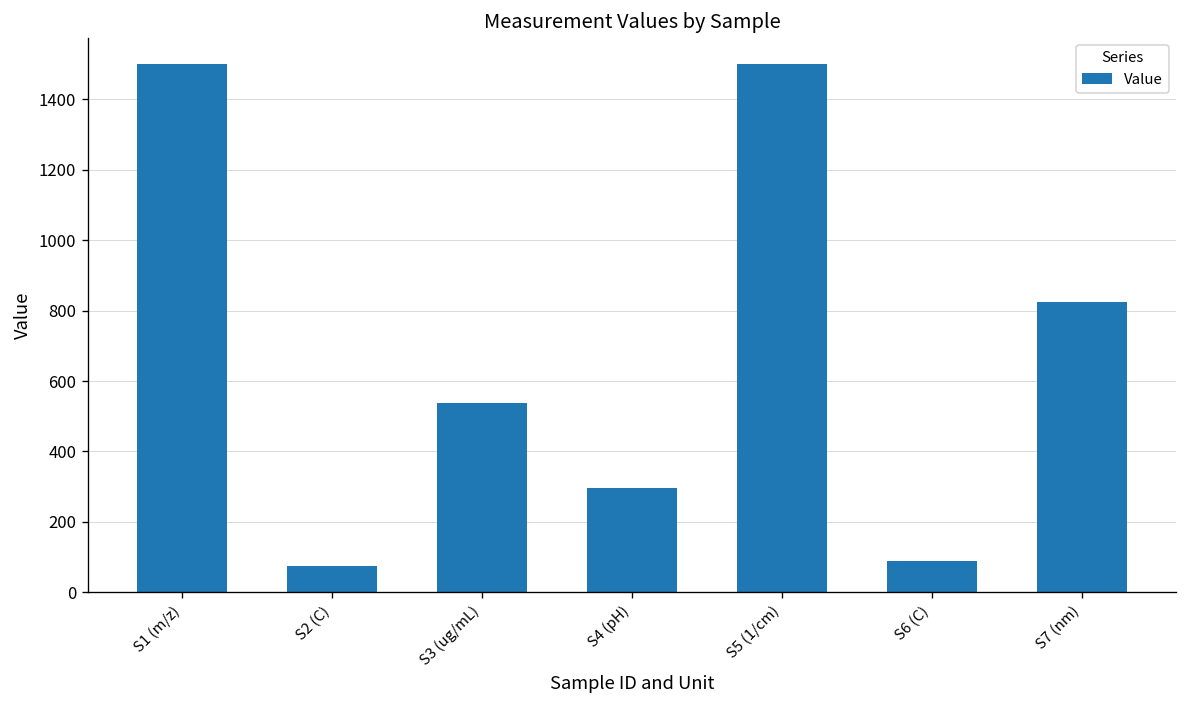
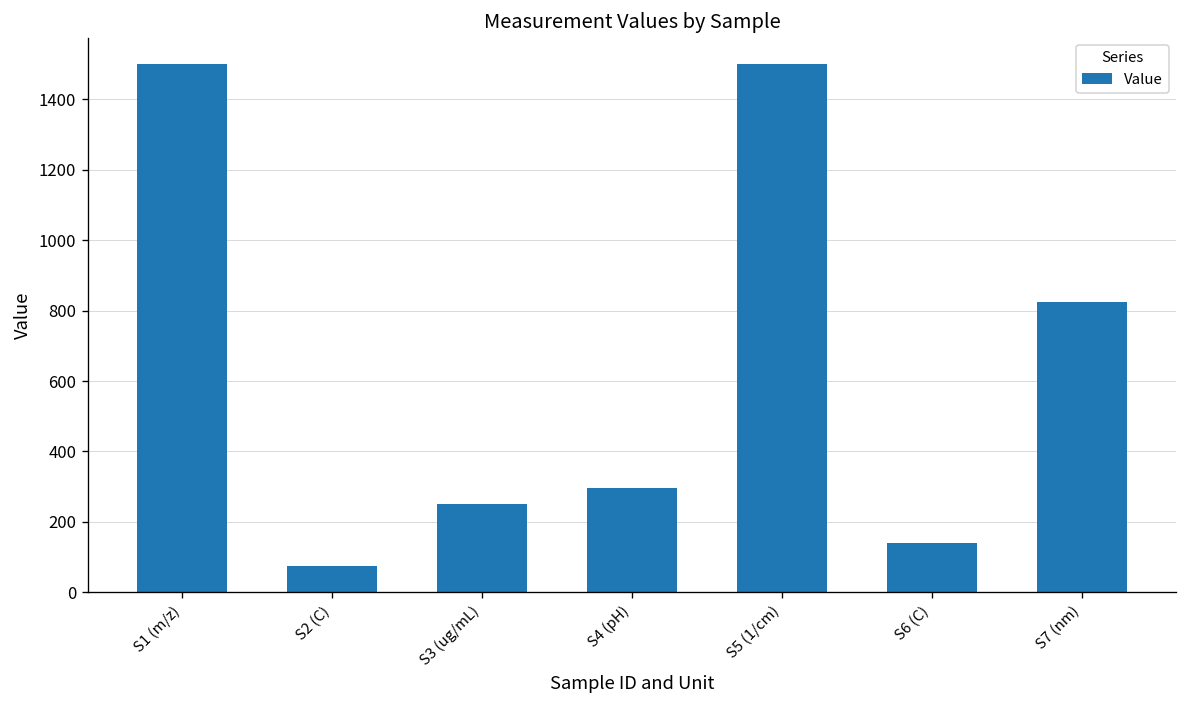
  {
    "S1 (m/z)": 1500,
    "S2 (C)": 80,
-   "S3 (ug/mL)": 540,
+   "S3 (ug/mL)": 250,
    "S4 (pH)": 300,
    "S5 (1/cm)": 1500,
-   "S6 (C)": 90,
+   "S6 (C)": 140,
    "S7 (nm)": 820
  }
